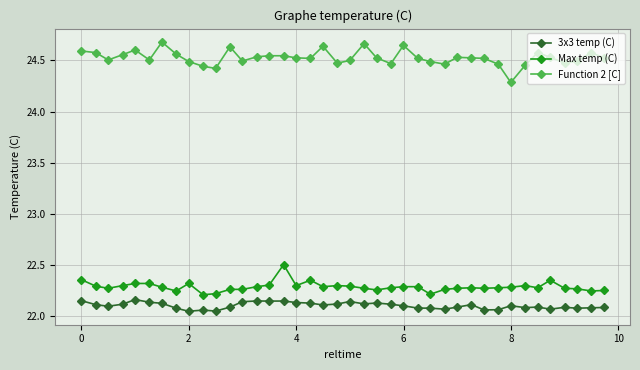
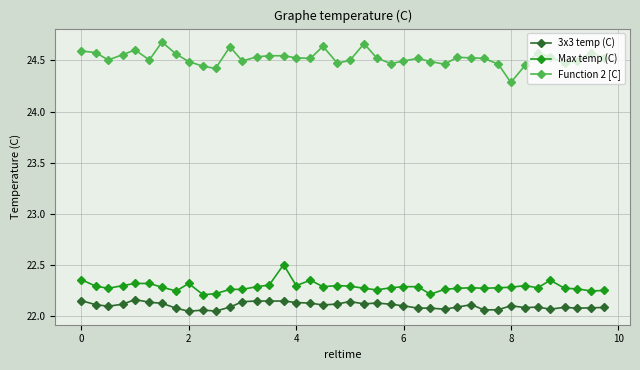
  {
    "Function 2 [C]": {
      "0": 24.59,
      "2": 24.49,
      "4": 24.52,
-     "6": 24.65,
+     "6": 24.49,
      "8": 24.28
    }
  }
